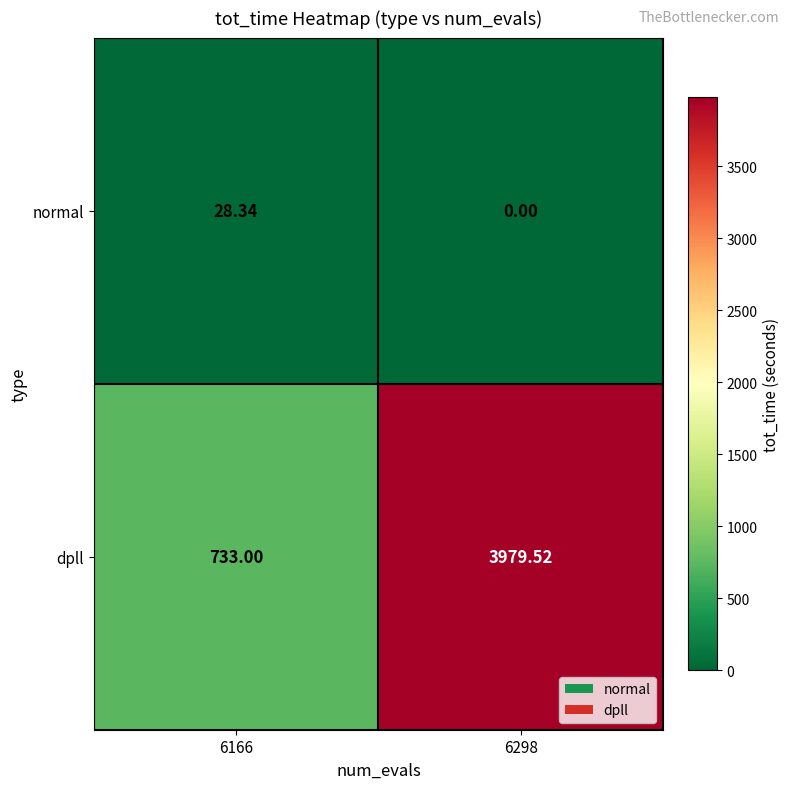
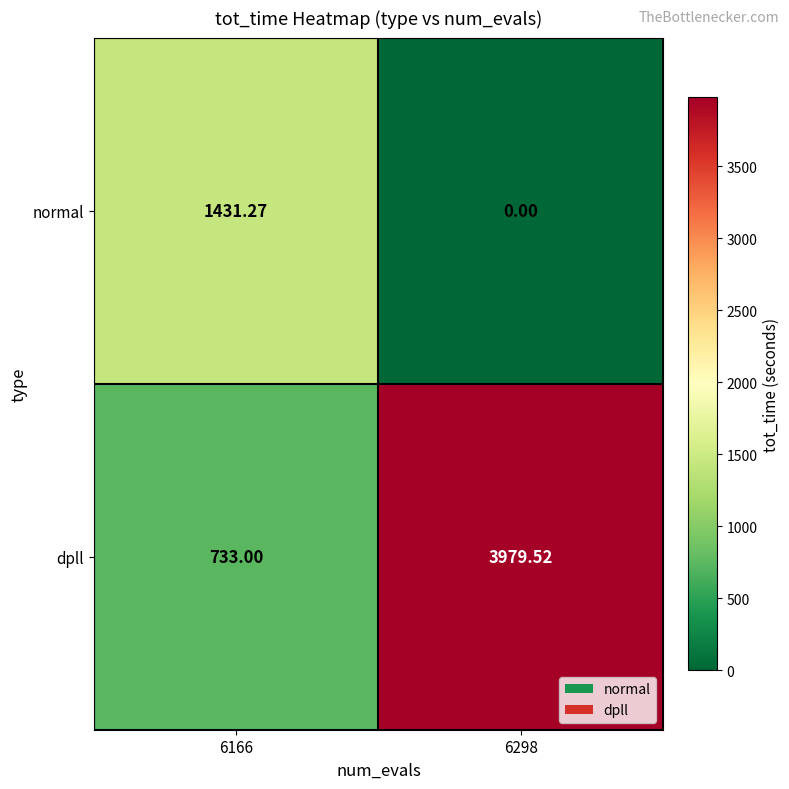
  {
    "normal": {
-     "6166": 28.34,
+     "6166": 1431.27,
      "6298": 0.00
    },
    "dpll": {
      "6166": 733.00,
      "6298": 3979.52
    }
  }
